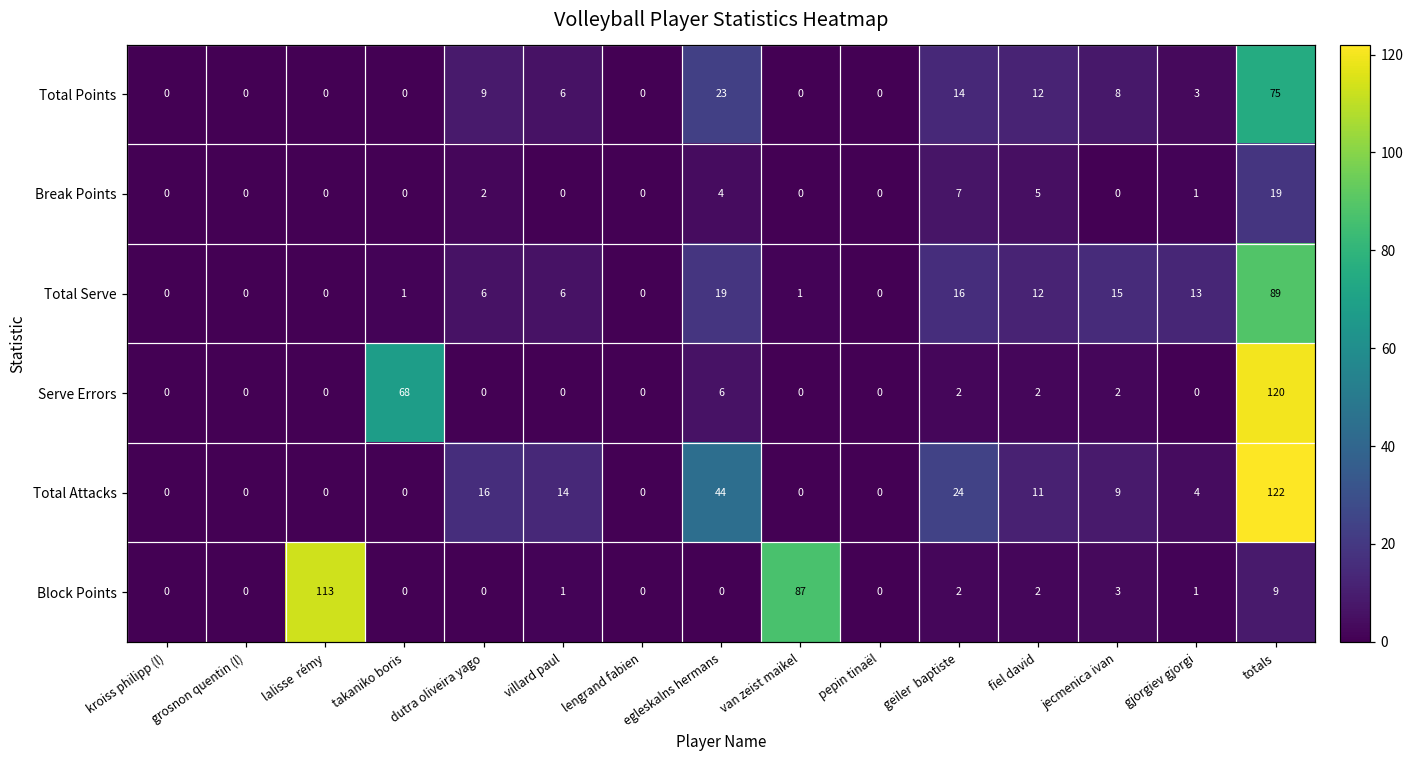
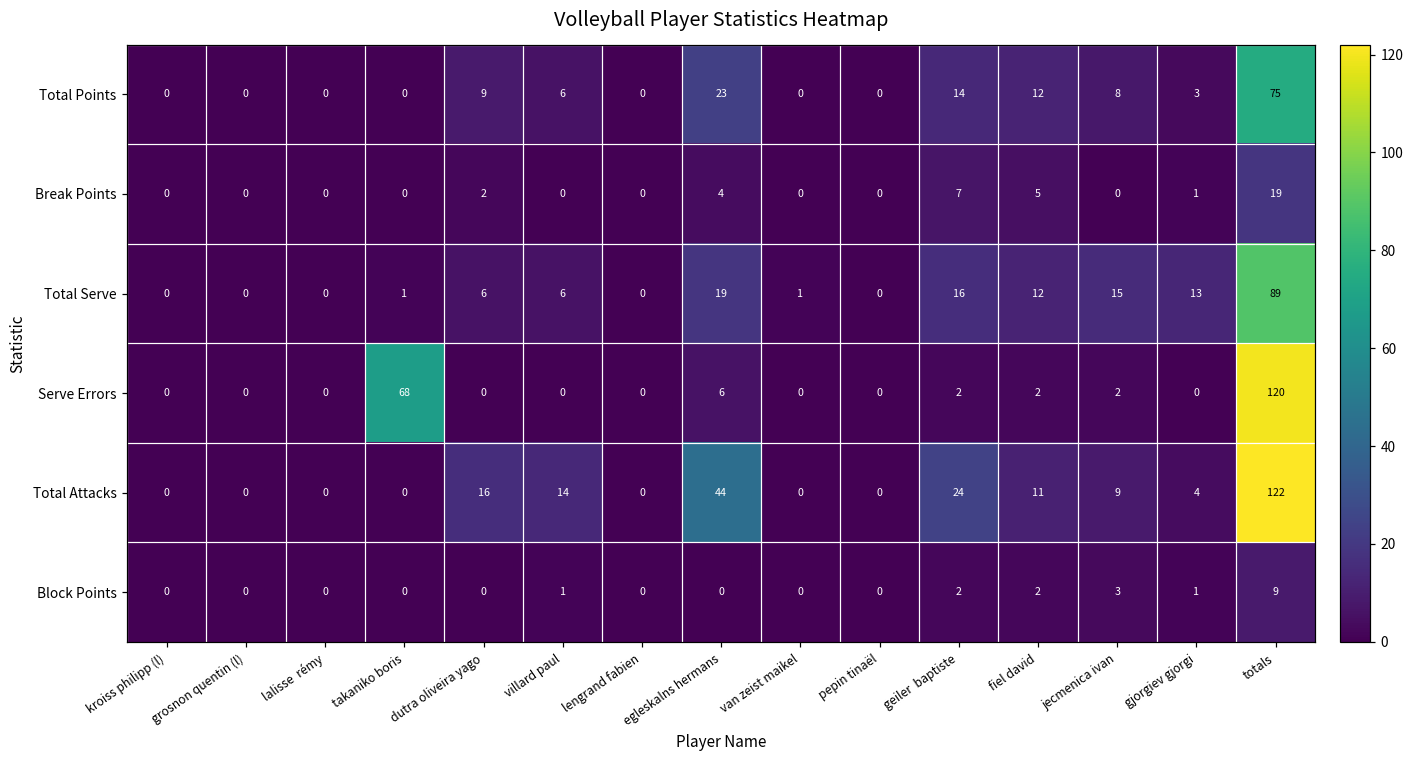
  {
    "Total Points": {
      "kroiss philipp (l)": 0,
      "grosnon quentin (l)": 0,
      "lalisse rémy": 0,
      "takaniko boris": 0,
      "dutra oliveira yago": 9,
      "villard paul": 6,
      "lengrand fabien": 0,
      "egleskalns hermans": 23,
      "van zeist maikel": 0,
      "pepin tinaël": 0,
      "geiler baptiste": 14,
      "fiel david": 12,
      "jecmenica ivan": 8,
      "gjorgiev gjorgi": 3,
      "totals": 75
    },
    "Break Points": {
      "kroiss philipp (l)": 0,
      "grosnon quentin (l)": 0,
      "lalisse rémy": 0,
      "takaniko boris": 0,
      "dutra oliveira yago": 2,
      "villard paul": 0,
      "lengrand fabien": 0,
      "egleskalns hermans": 4,
      "van zeist maikel": 0,
      "pepin tinaël": 0,
      "geiler baptiste": 7,
      "fiel david": 5,
      "jecmenica ivan": 0,
      "gjorgiev gjorgi": 1,
      "totals": 19
    },
    "Total Serve": {
      "kroiss philipp (l)": 0,
      "grosnon quentin (l)": 0,
      "lalisse rémy": 0,
      "takaniko boris": 1,
      "dutra oliveira yago": 6,
      "villard paul": 6,
      "lengrand fabien": 0,
      "egleskalns hermans": 19,
      "van zeist maikel": 1,
      "pepin tinaël": 0,
      "geiler baptiste": 16,
      "fiel david": 12,
      "jecmenica ivan": 15,
      "gjorgiev gjorgi": 13,
      "totals": 89
    },
    "Serve Errors": {
      "kroiss philipp (l)": 0,
      "grosnon quentin (l)": 0,
      "lalisse rémy": 0,
      "takaniko boris": 68,
      "dutra oliveira yago": 0,
      "villard paul": 0,
      "lengrand fabien": 0,
      "egleskalns hermans": 6,
      "van zeist maikel": 0,
      "pepin tinaël": 0,
      "geiler baptiste": 2,
      "fiel david": 2,
      "jecmenica ivan": 2,
      "gjorgiev gjorgi": 0,
      "totals": 120
    },
    "Total Attacks": {
      "kroiss philipp (l)": 0,
      "grosnon quentin (l)": 0,
      "lalisse rémy": 0,
      "takaniko boris": 0,
      "dutra oliveira yago": 16,
      "villard paul": 14,
      "lengrand fabien": 0,
      "egleskalns hermans": 44,
      "van zeist maikel": 0,
      "pepin tinaël": 0,
      "geiler baptiste": 24,
      "fiel david": 11,
      "jecmenica ivan": 9,
      "gjorgiev gjorgi": 4,
      "totals": 122
    },
    "Block Points": {
      "kroiss philipp (l)": 0,
      "grosnon quentin (l)": 0,
-     "lalisse rémy": 113,
+     "lalisse rémy": 0,
      "takaniko boris": 0,
      "dutra oliveira yago": 0,
      "villard paul": 1,
      "lengrand fabien": 0,
      "egleskalns hermans": 0,
-     "van zeist maikel": 87,
+     "van zeist maikel": 0,
      "pepin tinaël": 0,
      "geiler baptiste": 2,
      "fiel david": 2,
      "jecmenica ivan": 3,
      "gjorgiev gjorgi": 1,
      "totals": 9
    }
  }
